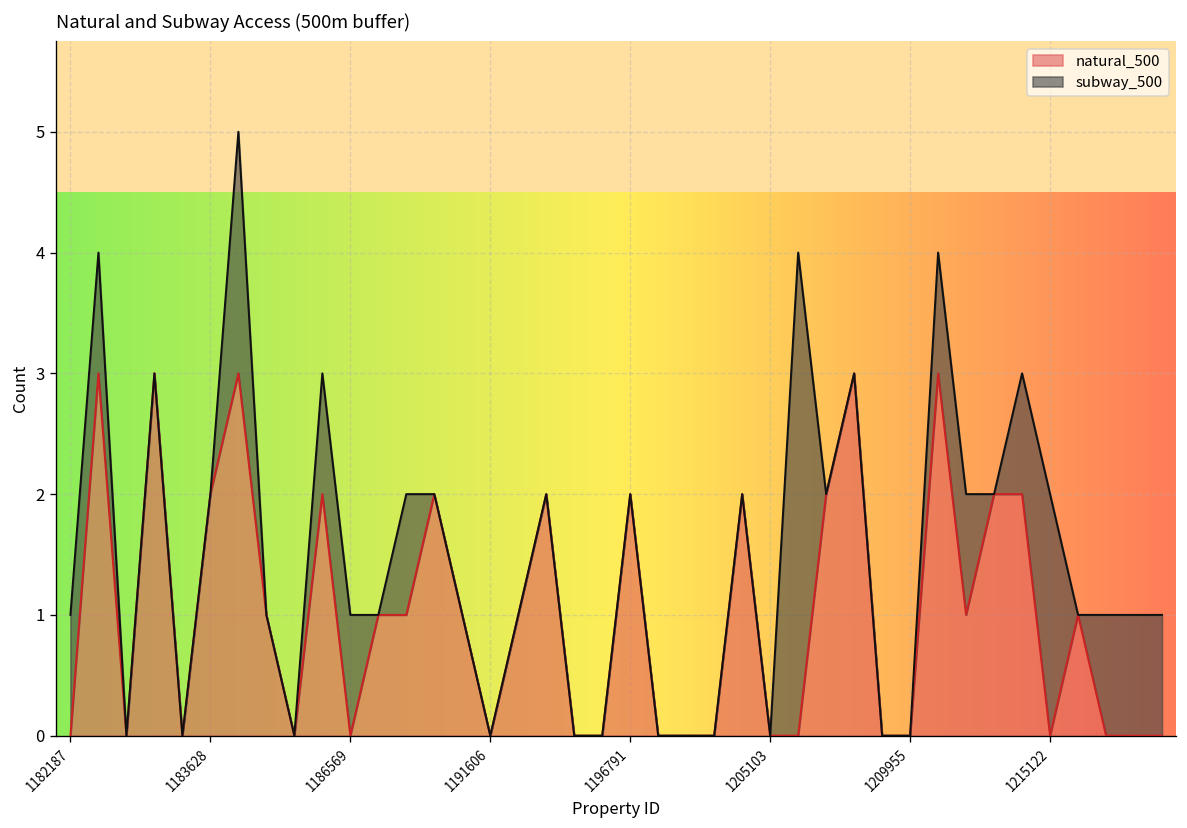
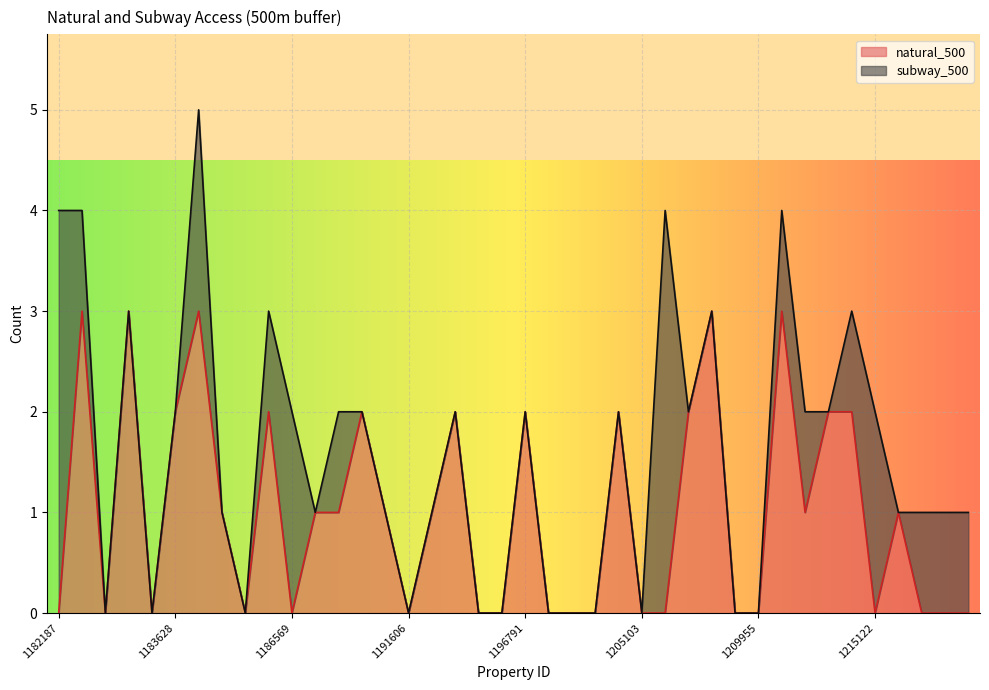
  {
    "natural_500": {
      "1182187": 0,
      "1186569": 0,
      "1215122": 0
    },
    "subway_500": {
-     "1182187": 1,
-     "1186569": 1,
+     "1182187": 4,
+     "1186569": 2,
      "1215122": 2
    }
  }
